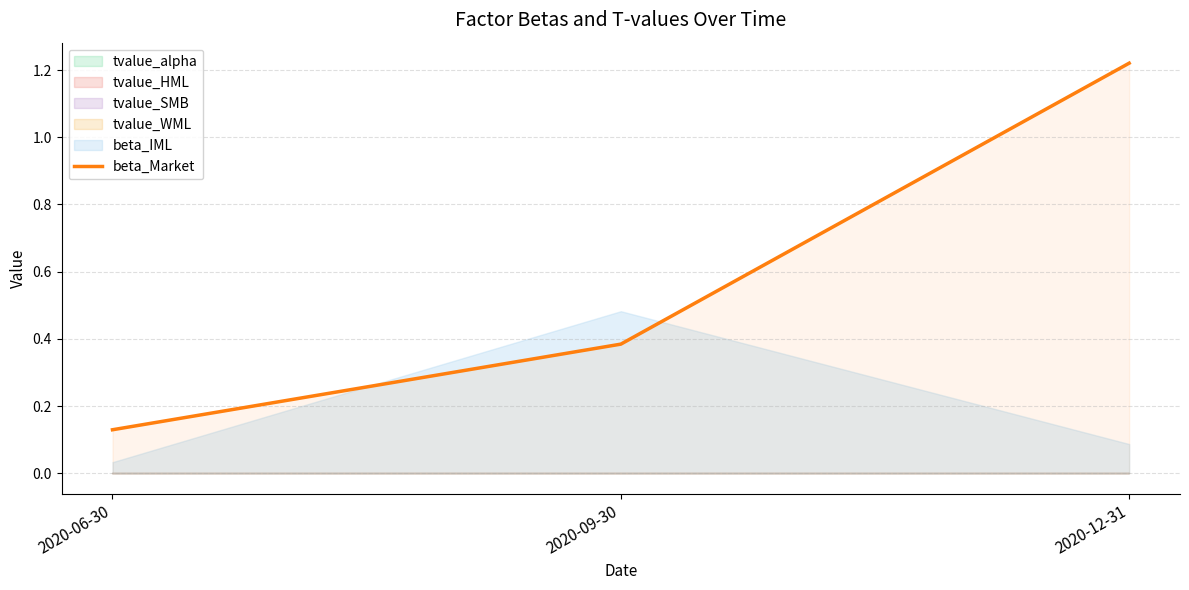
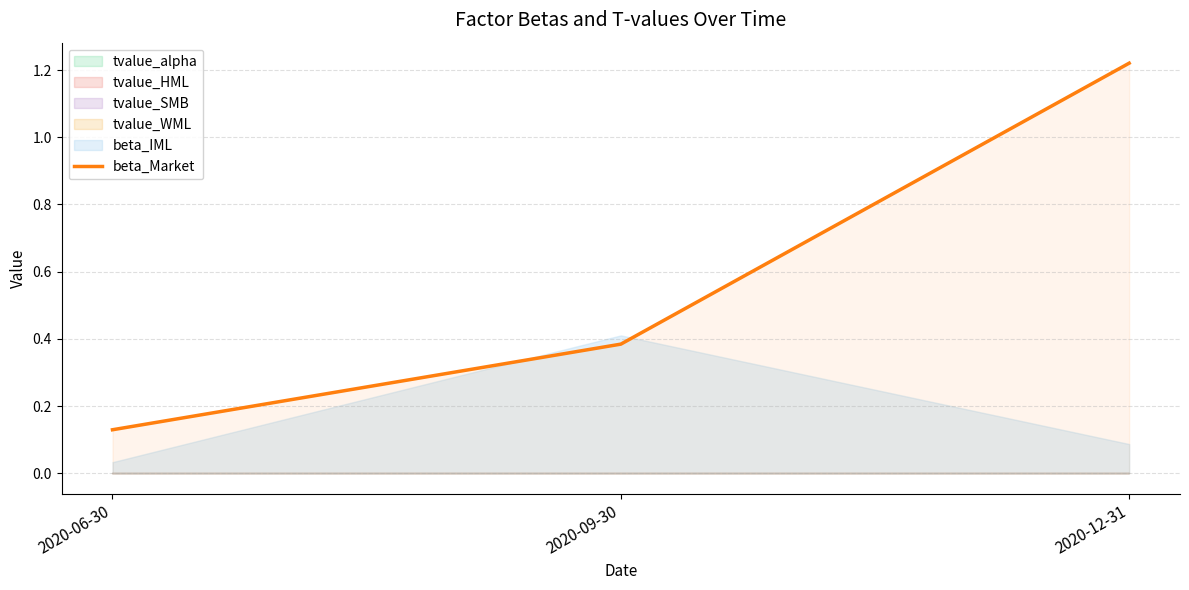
  {
    "beta_IML": {
      "2020-06-30": 0.03,
-     "2020-09-30": 0.48,
+     "2020-09-30": 0.41,
      "2020-12-31": 0.09
    }
  }
